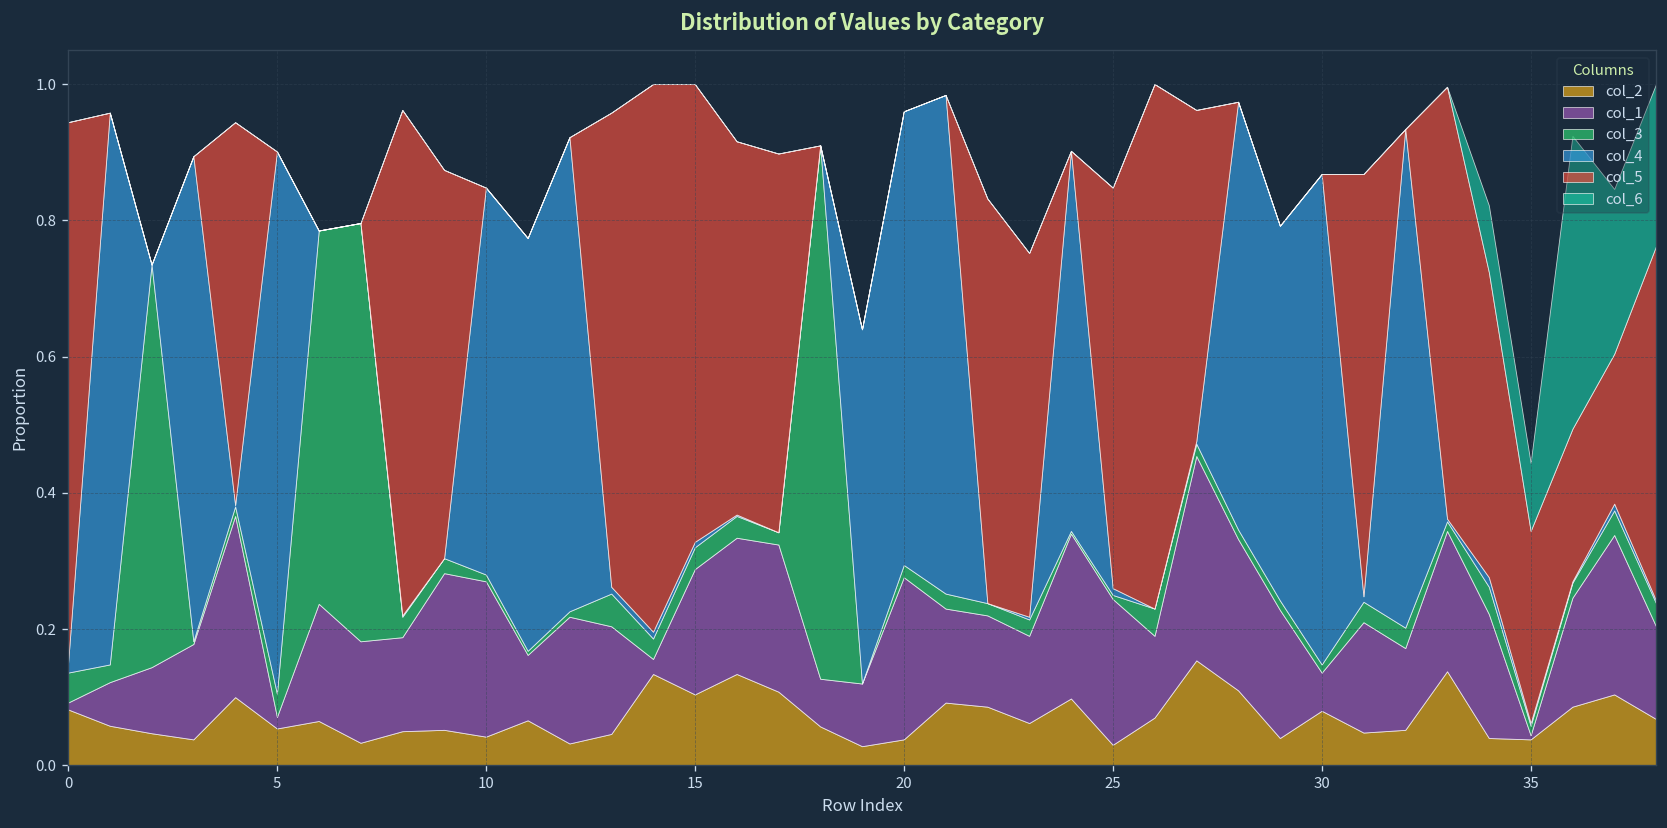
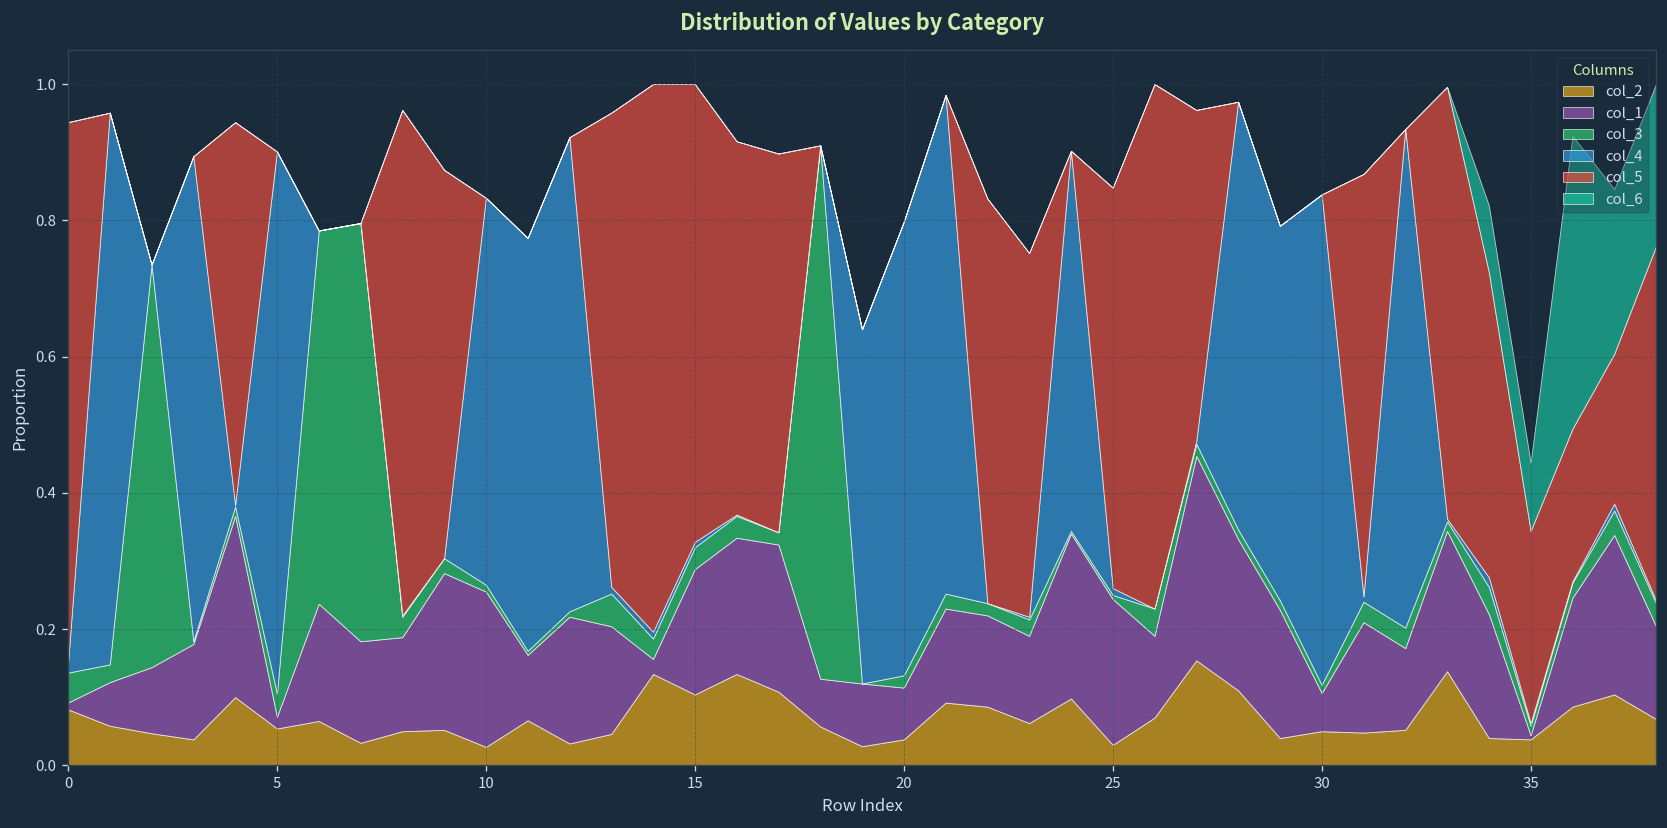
  {
    "col_2": {
      "0": 0.08,
      "5": 0.05,
-     "10": 0.04,
+     "10": 0.03,
      "15": 0.10,
      "20": 0.04,
      "25": 0.03,
-     "30": 0.08,
+     "30": 0.05,
      "35": 0.04
    },
    "col_1": {
      "0": 0.01,
      "5": 0.02,
      "10": 0.23,
      "15": 0.18,
-     "20": 0.24,
+     "20": 0.08,
      "25": 0.21,
      "30": 0.06,
      "35": 0.01
    },
    "col_4": {
      "0": 0.01,
      "15": 0.01,
      "25": 0.01
    },
    "col_5": {
      "35": 0.28
    }
  }
